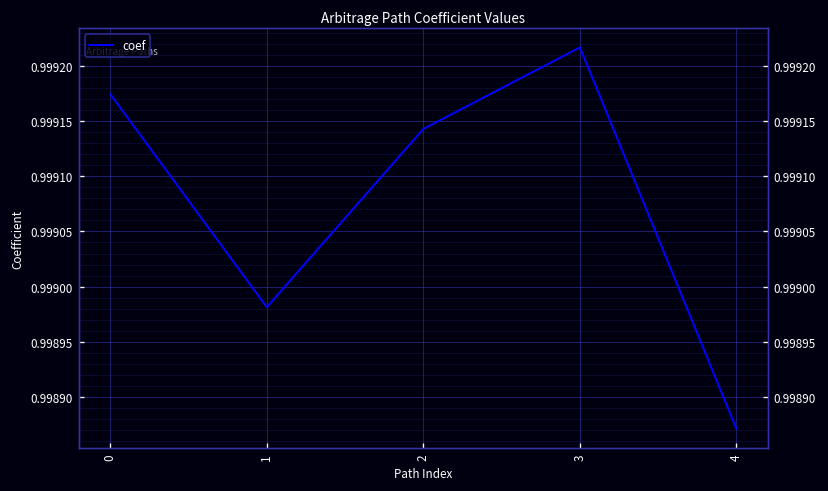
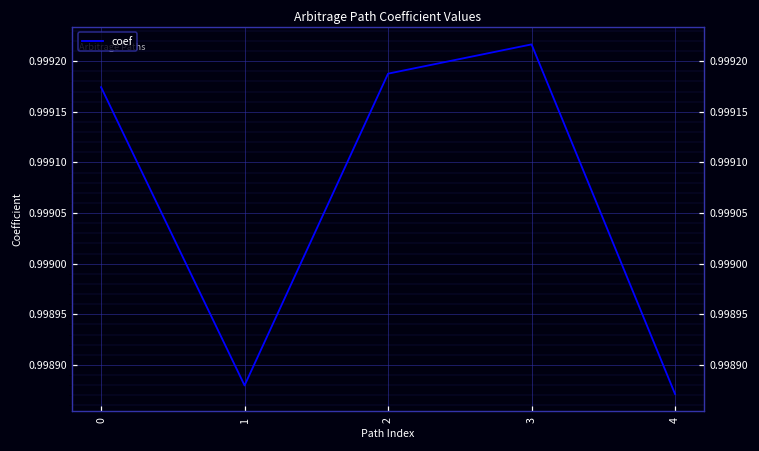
  {
    "0": 0.99917,
-   "1": 0.99898,
-   "2": 0.99914,
+   "1": 0.99888,
+   "2": 0.99919,
    "3": 0.99922,
    "4": 0.99887
  }
